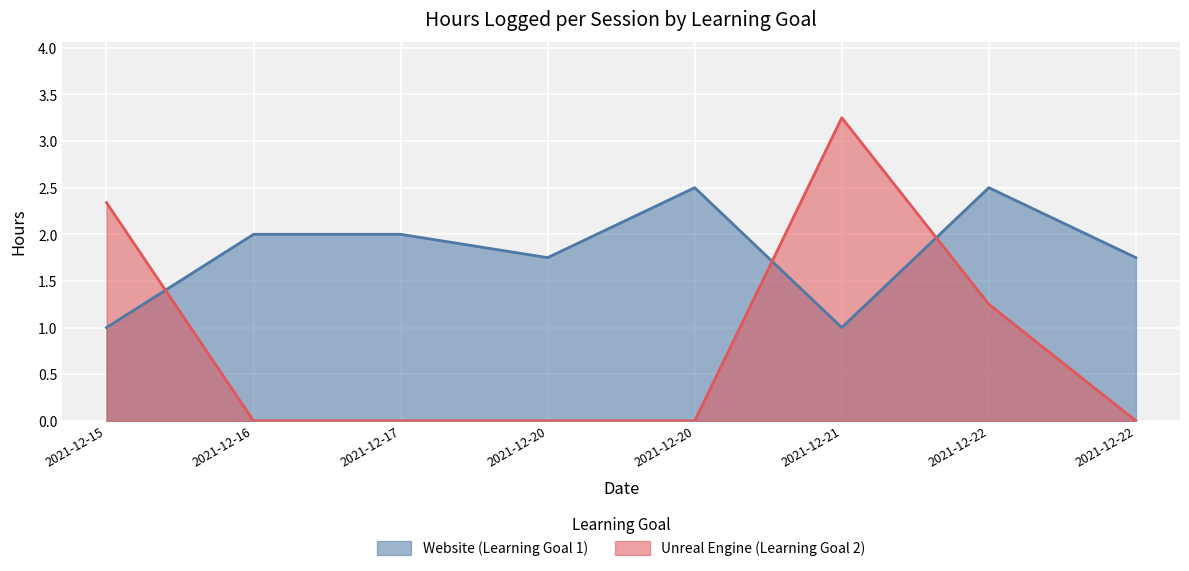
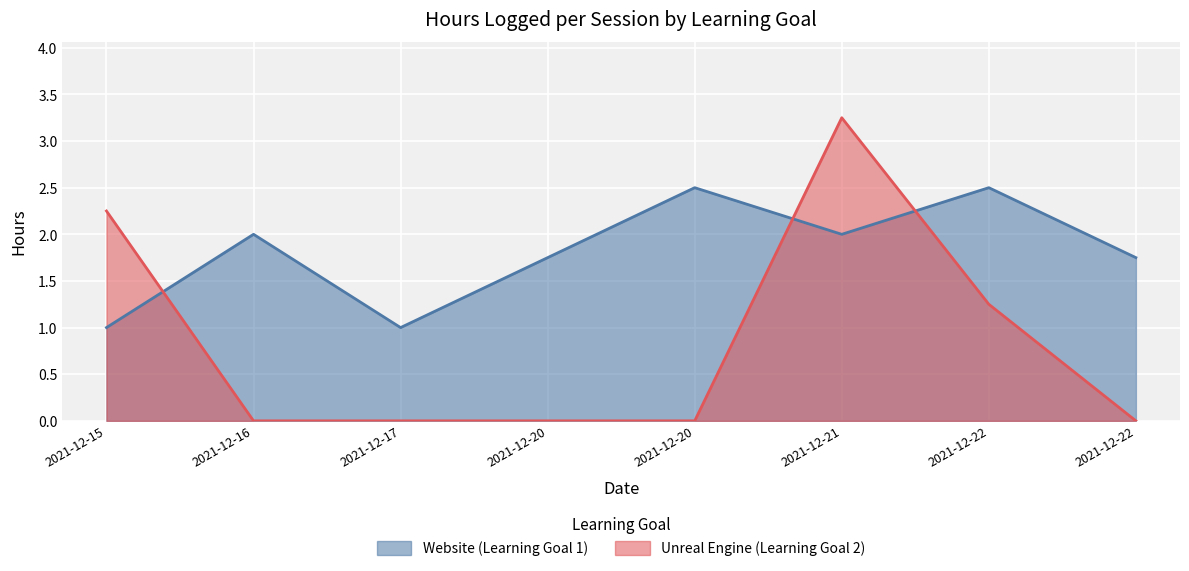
  {
    "Website (Learning Goal 1)": {
      "2021-12-15": 1,
      "2021-12-16": 2,
-     "2021-12-17": 2,
-     "2021-12-21": 1
+     "2021-12-17": 1,
+     "2021-12-21": 2
    },
    "Unreal Engine (Learning Goal 2)": {
-     "2021-12-15": 2.34,
+     "2021-12-15": 2.25,
      "2021-12-16": 0.0,
      "2021-12-17": 0.0,
      "2021-12-21": 3.3
    }
  }
